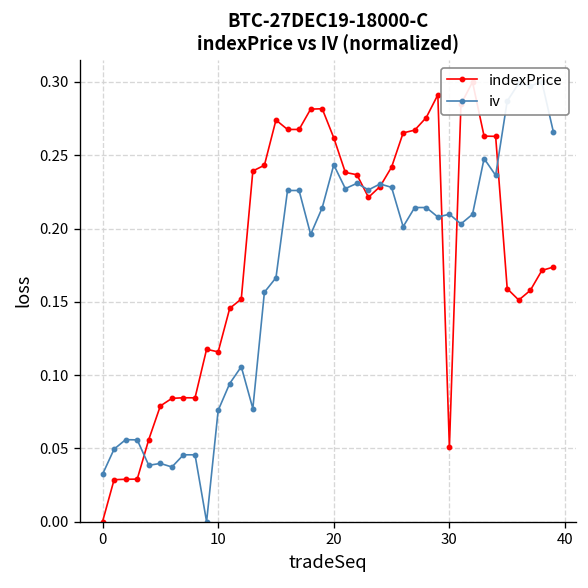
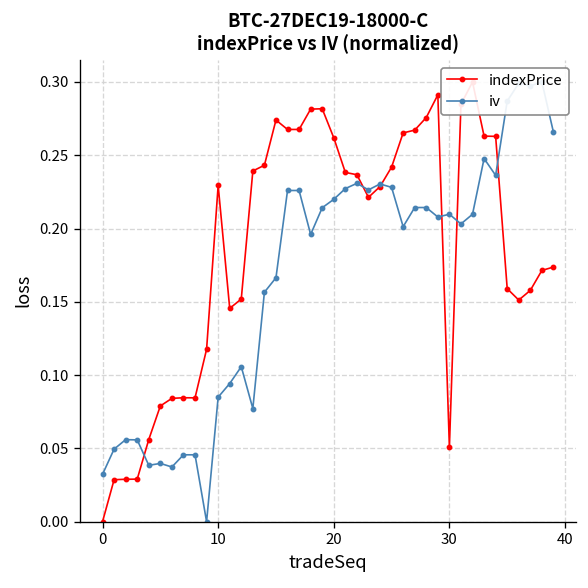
  {
    "indexPrice": {
      "0": 0.000,
-     "10": 0.116,
+     "10": 0.229,
      "20": 0.262,
      "30": 0.051
    },
    "iv": {
      "0": 0.032,
-     "10": 0.076,
-     "20": 0.243,
+     "10": 0.085,
+     "20": 0.220,
      "30": 0.210
    }
  }
